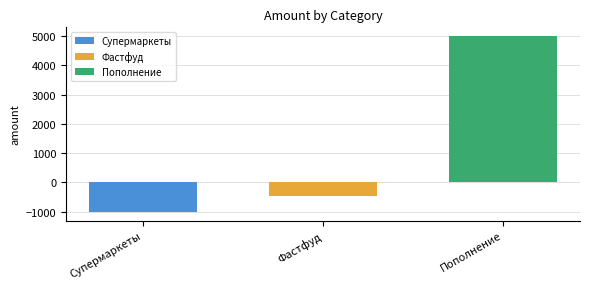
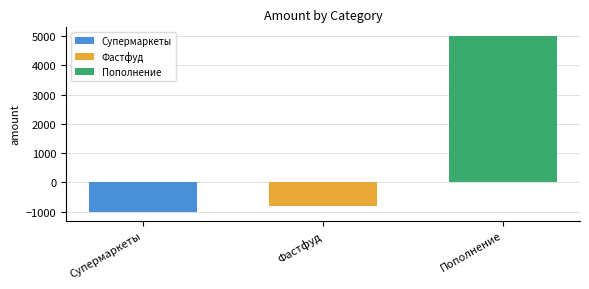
  {
    "Супермаркеты": -1000,
-   "Фастфуд": -500,
+   "Фастфуд": -800,
    "Пополнение": 5000
  }
